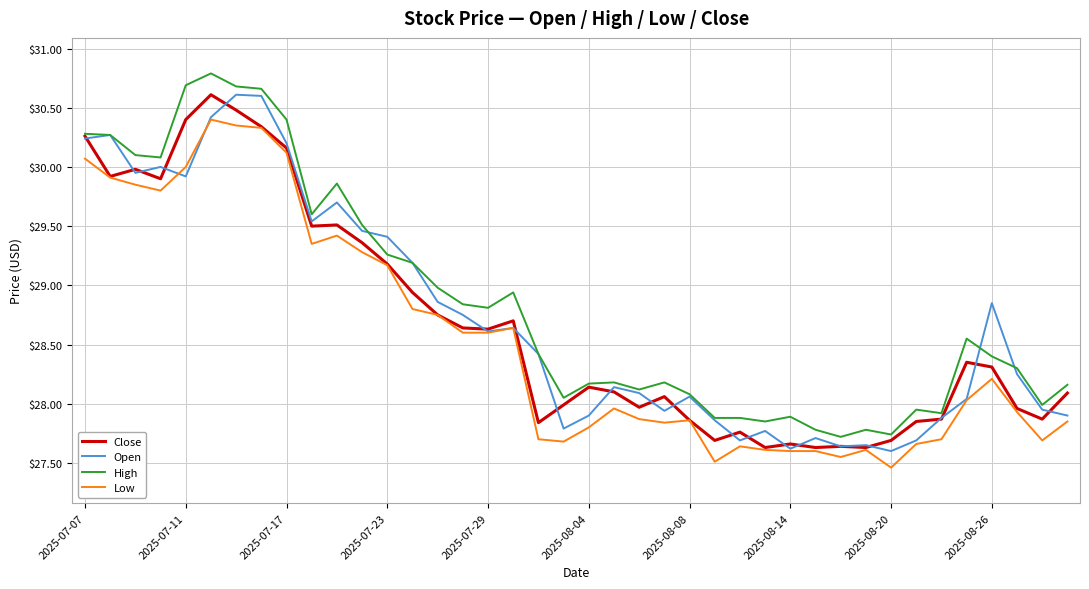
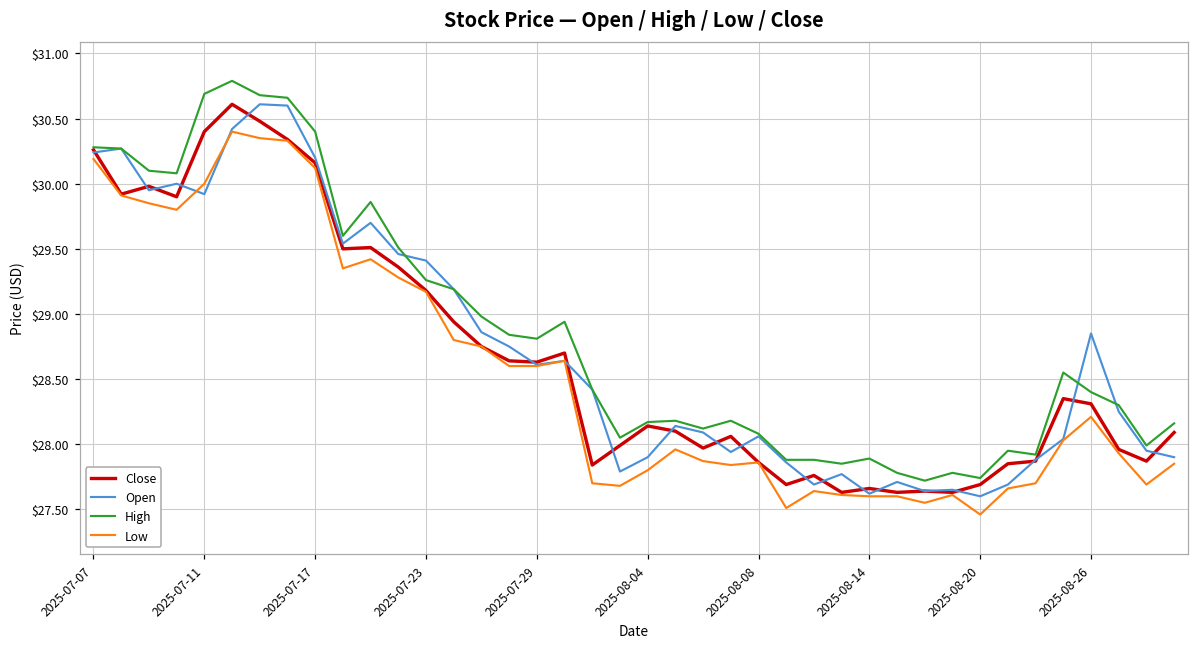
  {
    "Close": {
      "2025-07-11": "$30.40",
      "2025-07-17": "$30.16",
      "2025-08-04": "$28.14",
      "2025-08-14": "$27.66",
      "2025-08-20": "$27.69",
      "2025-08-26": "$28.31"
    },
    "Open": {
      "2025-07-11": "$29.92",
      "2025-07-17": "$30.20",
      "2025-07-23": "$29.41",
      "2025-08-04": "$27.90",
      "2025-08-20": "$27.60",
      "2025-08-26": "$28.85"
    },
    "High": {
      "2025-07-11": "$30.69",
      "2025-07-17": "$30.40",
      "2025-07-23": "$29.26",
      "2025-07-29": "$28.81",
      "2025-08-04": "$28.17",
      "2025-08-14": "$27.89",
      "2025-08-20": "$27.74",
      "2025-08-26": "$28.40"
    },
    "Low": {
-     "2025-07-07": "$30.07",
+     "2025-07-07": "$30.19",
      "2025-07-11": "$30.00",
      "2025-07-17": "$30.12",
      "2025-08-04": "$27.80",
      "2025-08-20": "$27.46",
      "2025-08-26": "$28.21"
    }
  }
